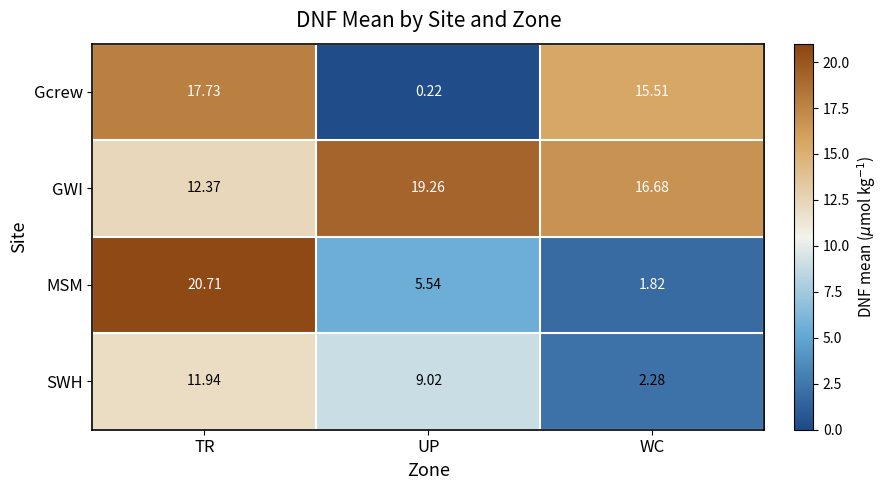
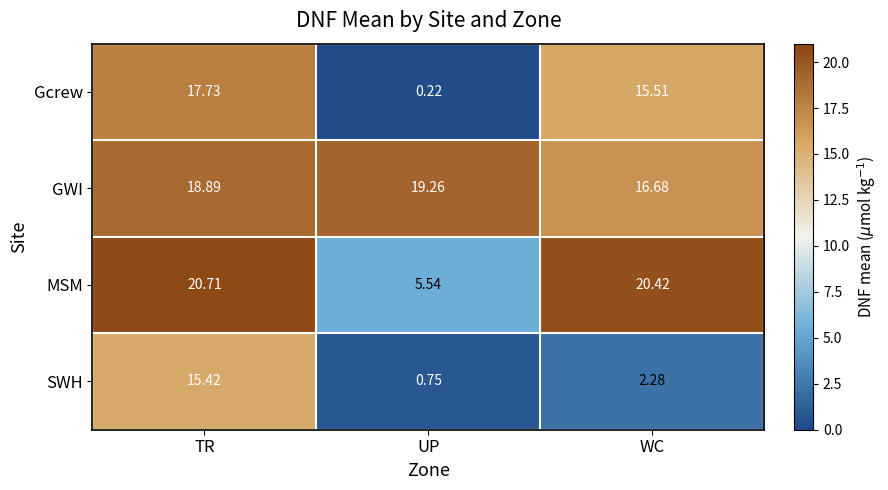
  {
    "Gcrew": {
      "TR": 17.73,
      "UP": 0.22,
      "WC": 15.51
    },
    "GWI": {
-     "TR": 12.37,
+     "TR": 18.89,
      "UP": 19.26,
      "WC": 16.68
    },
    "MSM": {
      "TR": 20.71,
      "UP": 5.54,
-     "WC": 1.82
+     "WC": 20.42
    },
    "SWH": {
-     "TR": 11.94,
-     "UP": 9.02,
+     "TR": 15.42,
+     "UP": 0.75,
      "WC": 2.28
    }
  }
